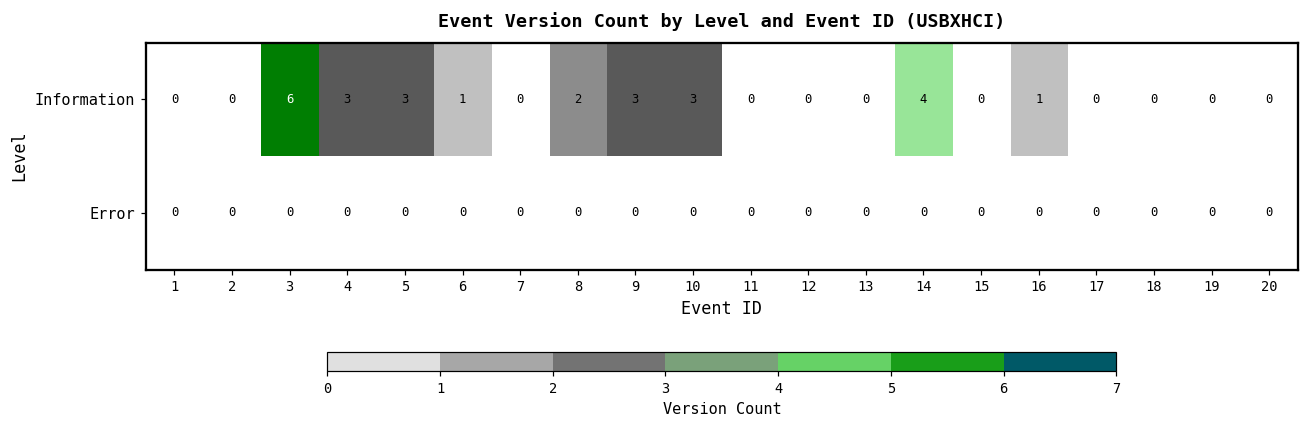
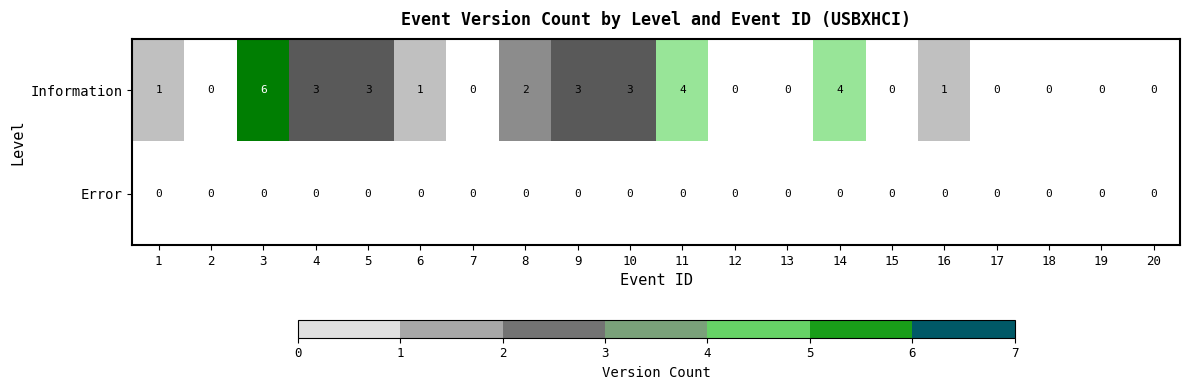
  {
    "Information": {
-     "1": 0,
+     "1": 1,
      "2": 0,
      "3": 6,
      "4": 3,
      "5": 3,
      "6": 1,
      "7": 0,
      "8": 2,
      "9": 3,
      "10": 3,
-     "11": 0,
+     "11": 4,
      "12": 0,
      "13": 0,
      "14": 4,
      "15": 0,
      "16": 1,
      "17": 0,
      "18": 0,
      "19": 0,
      "20": 0
    },
    "Error": {
      "1": 0,
      "2": 0,
      "3": 0,
      "4": 0,
      "5": 0,
      "6": 0,
      "7": 0,
      "8": 0,
      "9": 0,
      "10": 0,
      "11": 0,
      "12": 0,
      "13": 0,
      "14": 0,
      "15": 0,
      "16": 0,
      "17": 0,
      "18": 0,
      "19": 0,
      "20": 0
    }
  }
